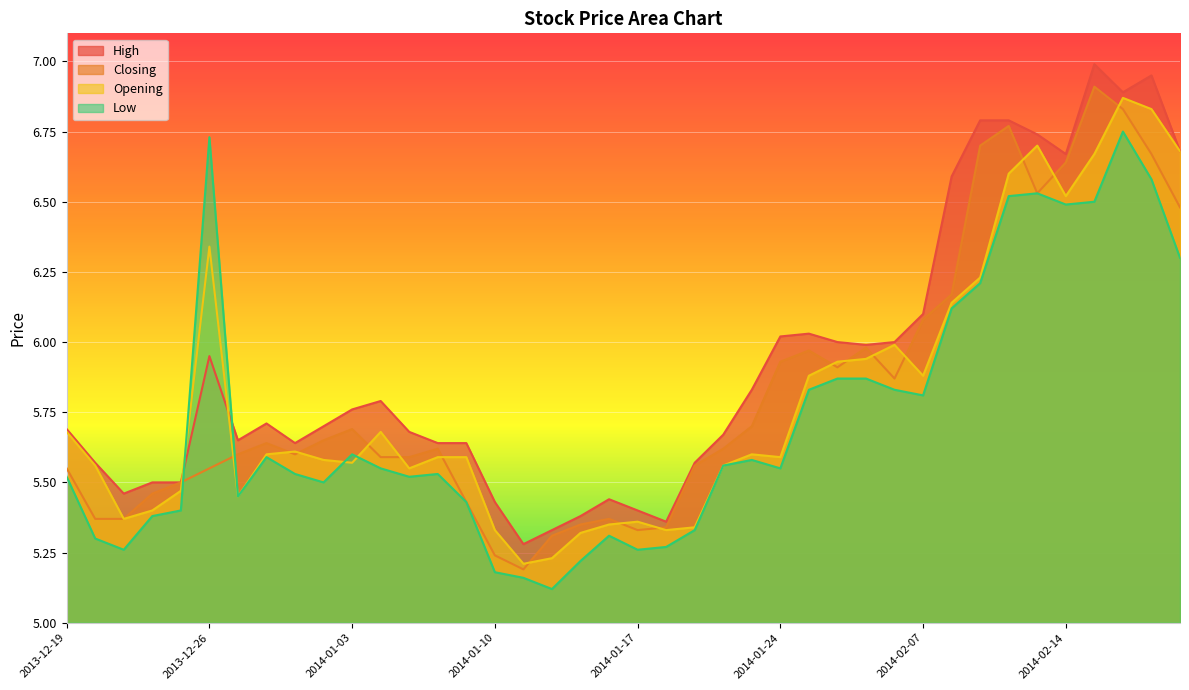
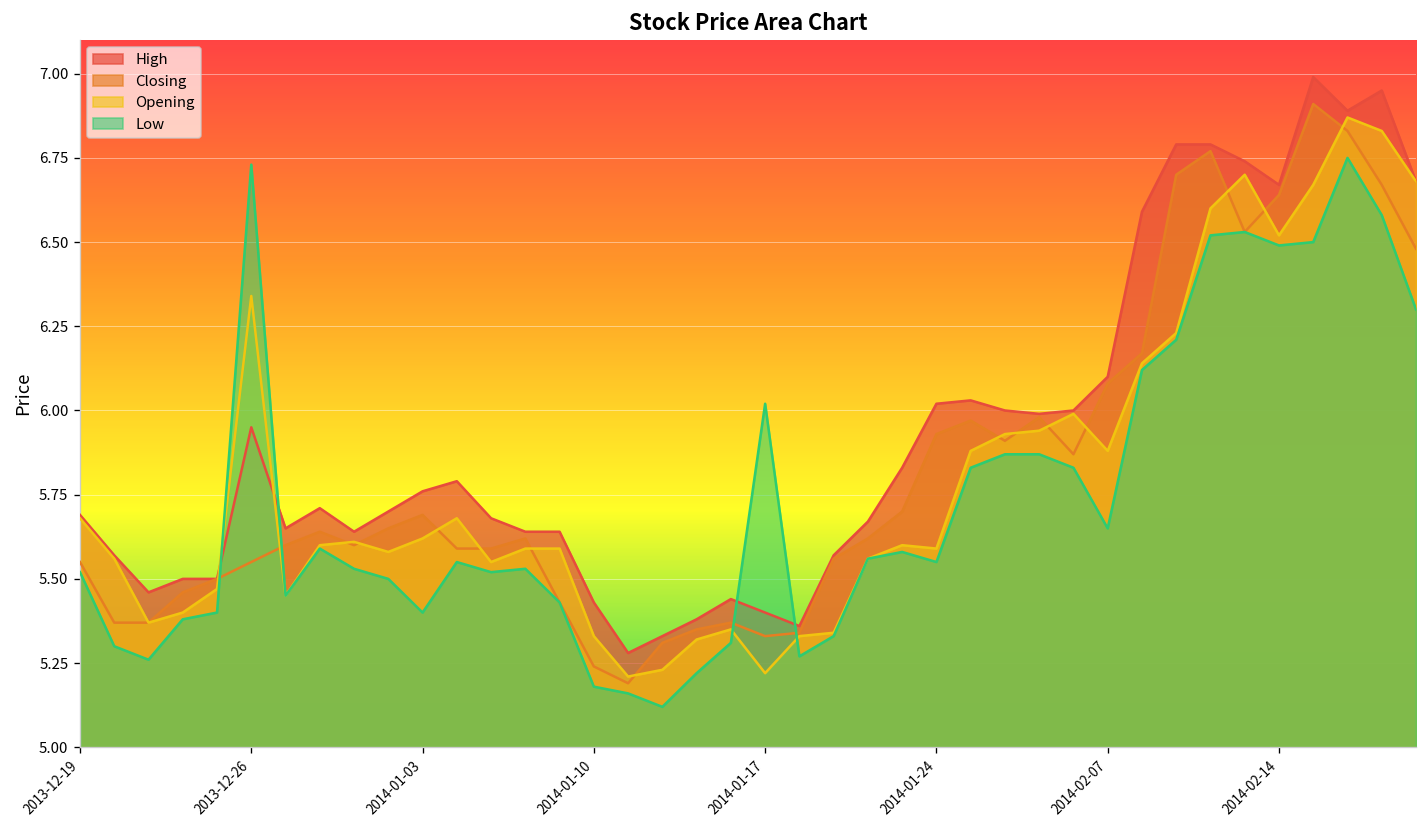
  {
    "Opening": {
      "2013-12-19": 5.68,
      "2013-12-26": 6.34,
-     "2014-01-03": 5.57,
+     "2014-01-03": 5.62,
      "2014-01-10": 5.33,
-     "2014-01-17": 5.36,
+     "2014-01-17": 5.22,
      "2014-01-24": 5.59,
      "2014-02-07": 5.88,
      "2014-02-14": 6.52
    },
    "Low": {
      "2013-12-19": 5.52,
      "2013-12-26": 6.73,
-     "2014-01-03": 5.6,
+     "2014-01-03": 5.4,
      "2014-01-10": 5.18,
-     "2014-01-17": 5.26,
+     "2014-01-17": 6.02,
      "2014-01-24": 5.55,
-     "2014-02-07": 5.81,
+     "2014-02-07": 5.65,
      "2014-02-14": 6.49
    }
  }
